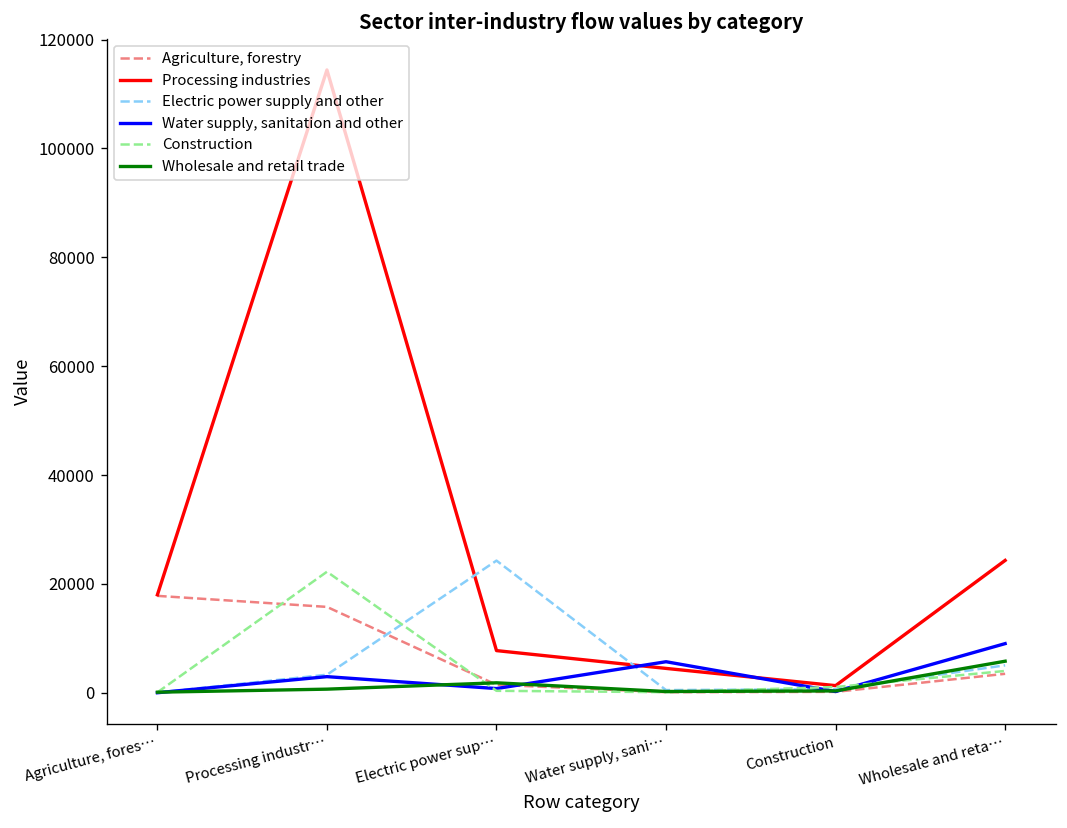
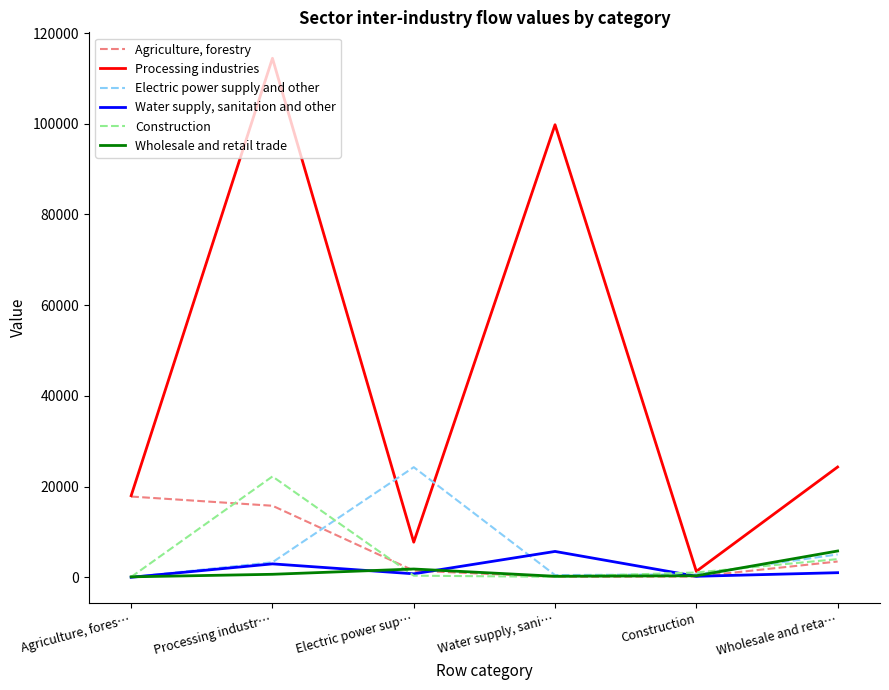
  {
    "Agriculture, forestry": {
      "Processing industr…": 16000
    },
    "Processing industries": {
      "Electric power sup…": 8000,
-     "Water supply, sani…": 4000,
+     "Water supply, sani…": 100000,
      "Wholesale and reta…": 24000
    },
    "Electric power supply and other": {
      "Electric power sup…": 24000,
      "Wholesale and reta…": 5000
    },
    "Water supply, sanitation and other": {
      "Water supply, sani…": 6000,
-     "Wholesale and reta…": 9000
+     "Wholesale and reta…": 1000
    },
    "Construction": {
      "Processing industr…": 22000
    },
    "Wholesale and retail trade": {
      "Processing industr…": 1000,
      "Wholesale and reta…": 6000
    }
  }
